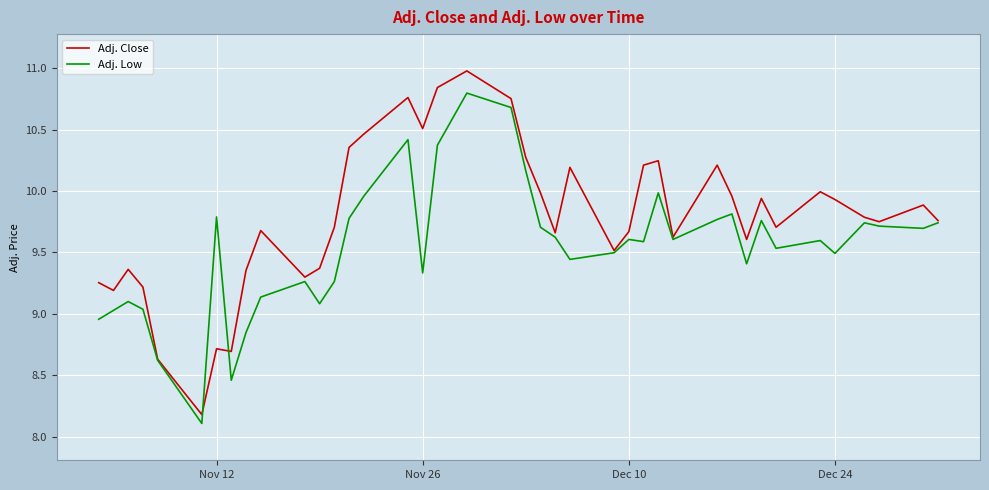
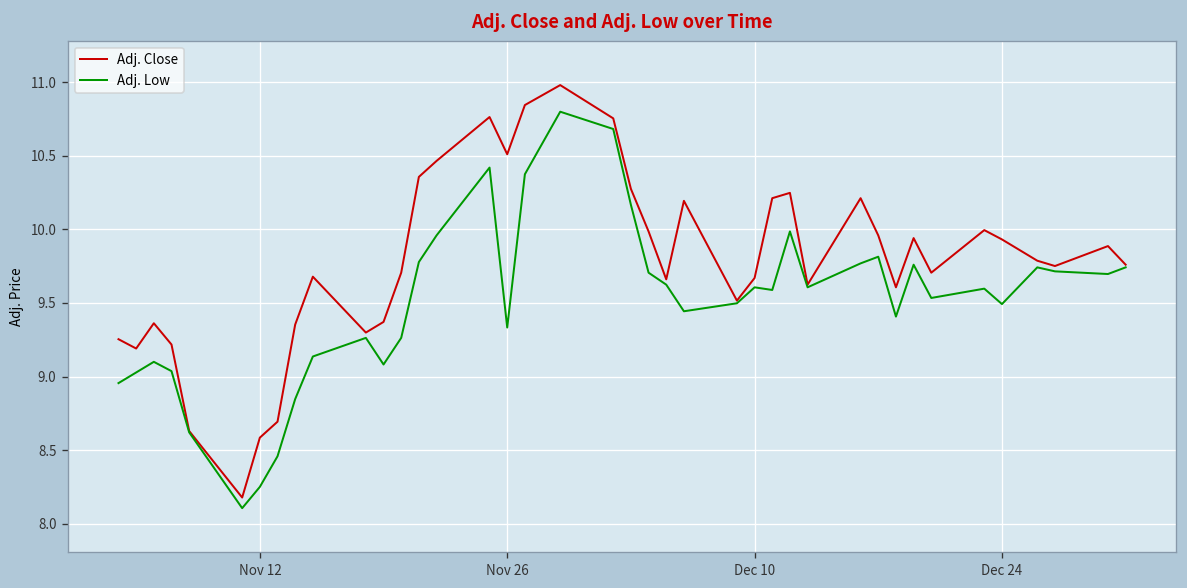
  {
    "Adj. Close": {
-     "Nov 12": 8.71,
+     "Nov 12": 8.59,
      "Nov 26": 10.51,
      "Dec 10": 9.67,
      "Dec 24": 9.93
    },
    "Adj. Low": {
-     "Nov 12": 9.79,
+     "Nov 12": 8.25,
      "Nov 26": 9.33,
      "Dec 10": 9.61,
      "Dec 24": 9.49
    }
  }
